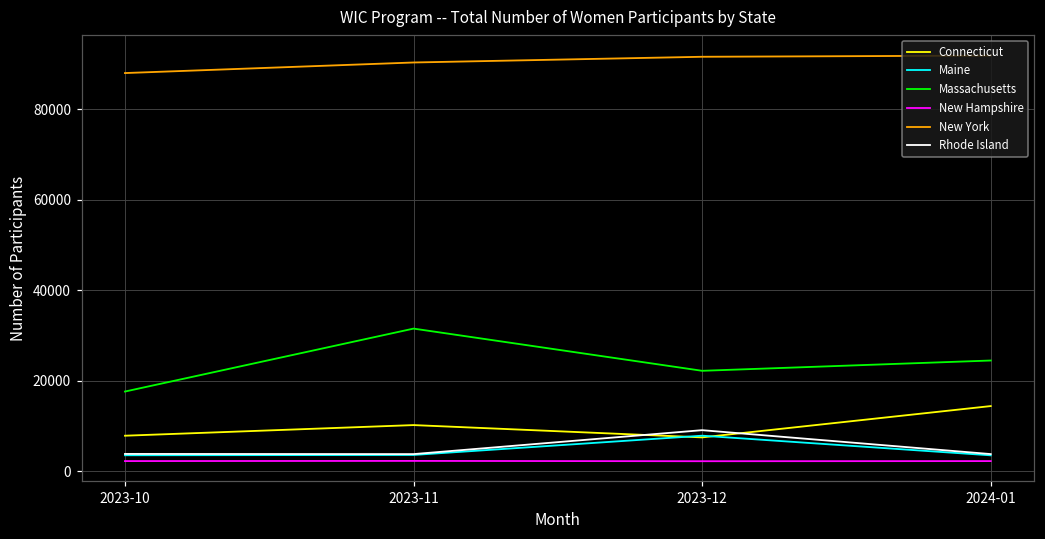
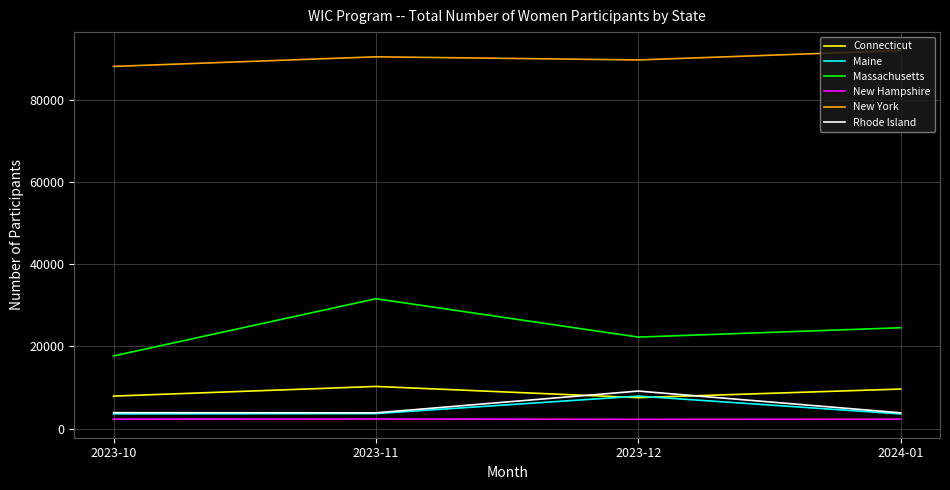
  {
    "Connecticut": {
      "2023-10": 8000,
      "2023-11": 10000,
-     "2024-01": 14000
+     "2024-01": 10000
    },
    "Massachusetts": {
      "2023-10": 18000,
      "2023-11": 32000,
      "2023-12": 22000,
      "2024-01": 25000
    },
    "New Hampshire": {
      "2023-10": 2000,
      "2023-11": 2000,
      "2023-12": 2000,
      "2024-01": 2000
    },
    "New York": {
      "2023-10": 88000,
      "2023-11": 90000,
-     "2023-12": 92000
+     "2023-12": 90000
    },
    "Rhode Island": {
      "2023-12": 9000
    }
  }
